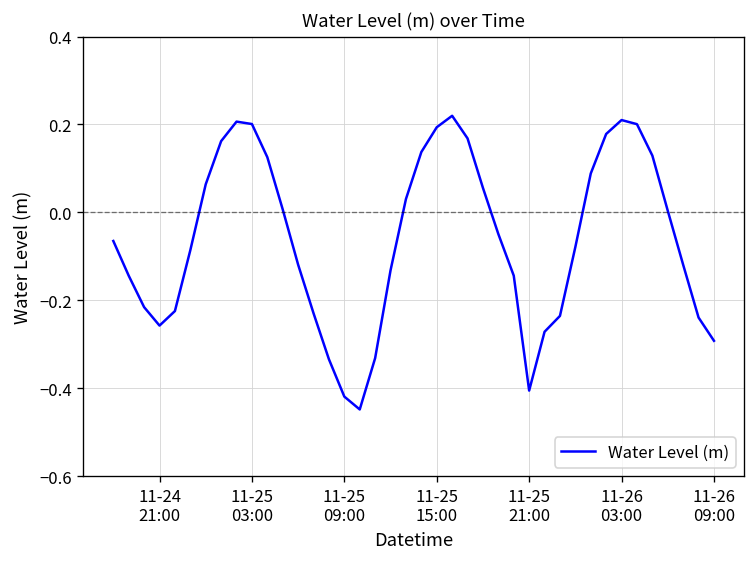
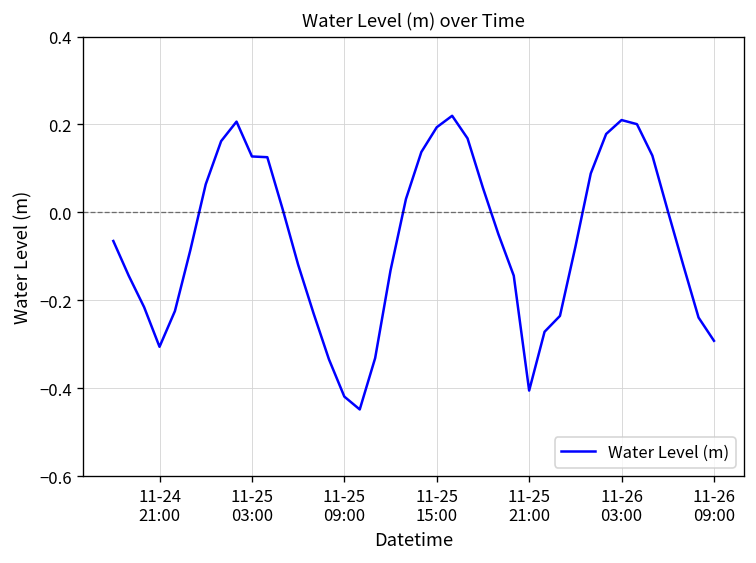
  {
-   "11-24 21:00": -0.26,
-   "11-25 03:00": 0.20,
+   "11-24 21:00": -0.31,
+   "11-25 03:00": 0.13,
    "11-25 09:00": -0.42,
    "11-25 15:00": 0.19,
    "11-25 21:00": -0.41,
    "11-26 03:00": 0.21,
    "11-26 09:00": -0.29
  }
